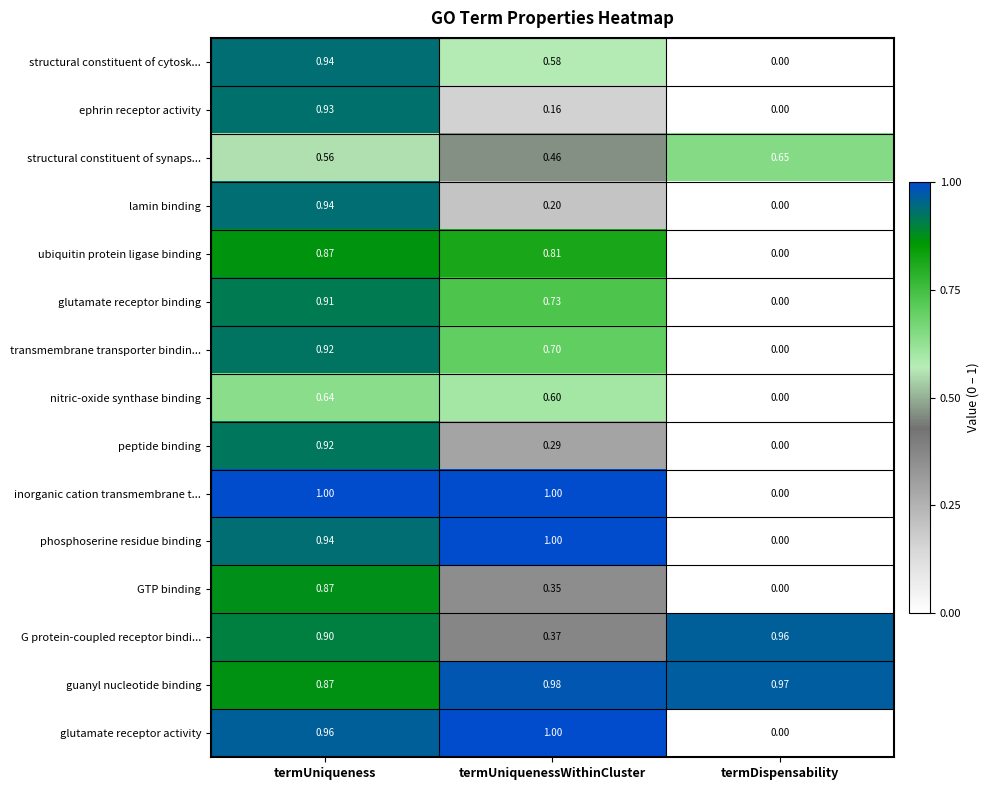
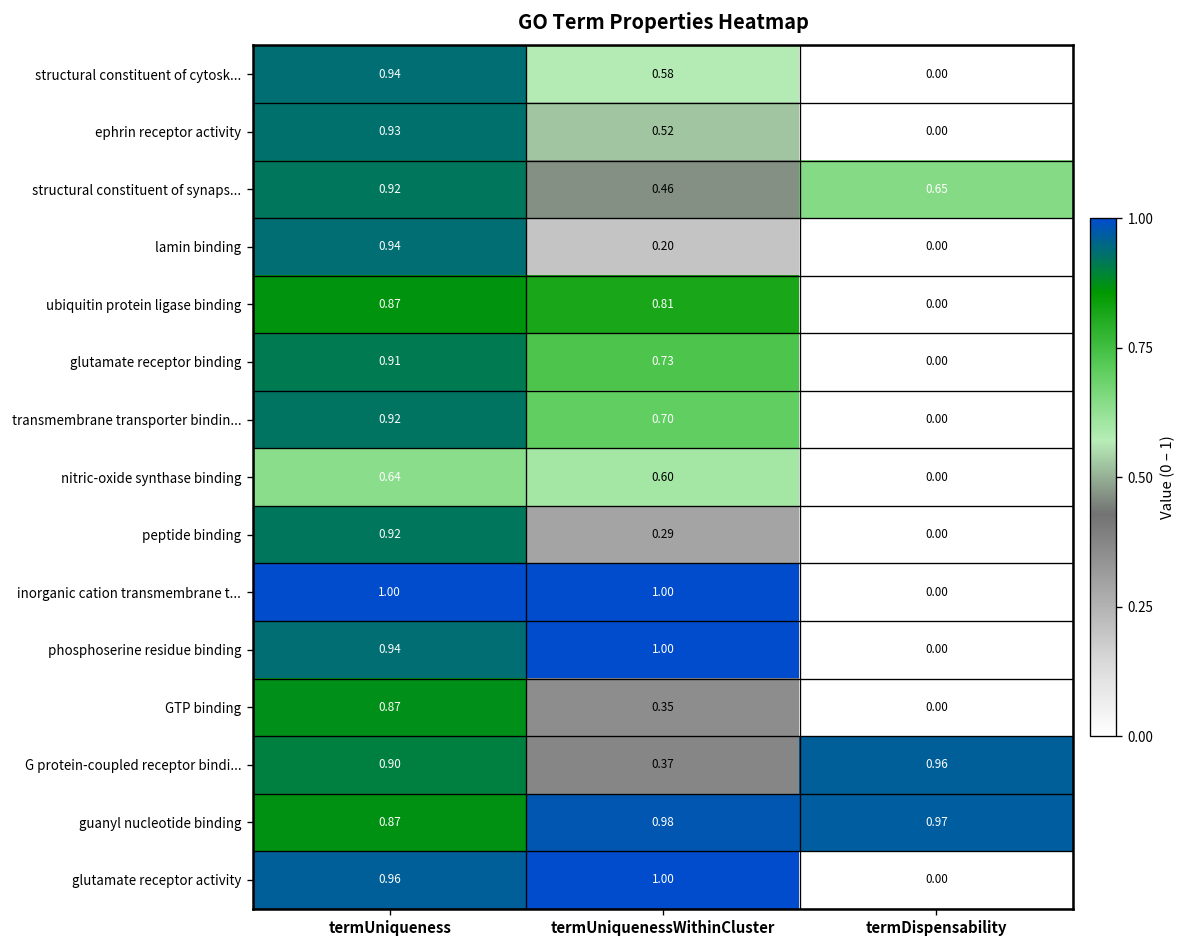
  {
    "structural constituent of cytosk...": {
      "termUniqueness": 0.94,
      "termUniquenessWithinCluster": 0.58,
      "termDispensability": 0.00
    },
    "ephrin receptor activity": {
      "termUniqueness": 0.93,
-     "termUniquenessWithinCluster": 0.16,
+     "termUniquenessWithinCluster": 0.52,
      "termDispensability": 0.00
    },
    "structural constituent of synaps...": {
-     "termUniqueness": 0.56,
+     "termUniqueness": 0.92,
      "termUniquenessWithinCluster": 0.46,
      "termDispensability": 0.65
    },
    "lamin binding": {
      "termUniqueness": 0.94,
      "termUniquenessWithinCluster": 0.20,
      "termDispensability": 0.00
    },
    "ubiquitin protein ligase binding": {
      "termUniqueness": 0.87,
      "termUniquenessWithinCluster": 0.81,
      "termDispensability": 0.00
    },
    "glutamate receptor binding": {
      "termUniqueness": 0.91,
      "termUniquenessWithinCluster": 0.73,
      "termDispensability": 0.00
    },
    "transmembrane transporter bindin...": {
      "termUniqueness": 0.92,
      "termUniquenessWithinCluster": 0.70,
      "termDispensability": 0.00
    },
    "nitric-oxide synthase binding": {
      "termUniqueness": 0.64,
      "termUniquenessWithinCluster": 0.60,
      "termDispensability": 0.00
    },
    "peptide binding": {
      "termUniqueness": 0.92,
      "termUniquenessWithinCluster": 0.29,
      "termDispensability": 0.00
    },
    "inorganic cation transmembrane t...": {
      "termUniqueness": 1.00,
      "termUniquenessWithinCluster": 1.00,
      "termDispensability": 0.00
    },
    "phosphoserine residue binding": {
      "termUniqueness": 0.94,
      "termUniquenessWithinCluster": 1.00,
      "termDispensability": 0.00
    },
    "GTP binding": {
      "termUniqueness": 0.87,
      "termUniquenessWithinCluster": 0.35,
      "termDispensability": 0.00
    },
    "G protein-coupled receptor bindi...": {
      "termUniqueness": 0.90,
      "termUniquenessWithinCluster": 0.37,
      "termDispensability": 0.96
    },
    "guanyl nucleotide binding": {
      "termUniqueness": 0.87,
      "termUniquenessWithinCluster": 0.98,
      "termDispensability": 0.97
    },
    "glutamate receptor activity": {
      "termUniqueness": 0.96,
      "termUniquenessWithinCluster": 1.00,
      "termDispensability": 0.00
    }
  }
